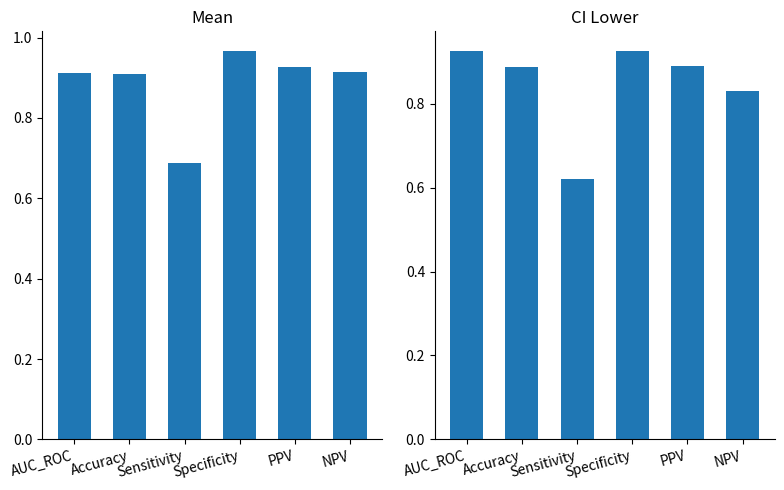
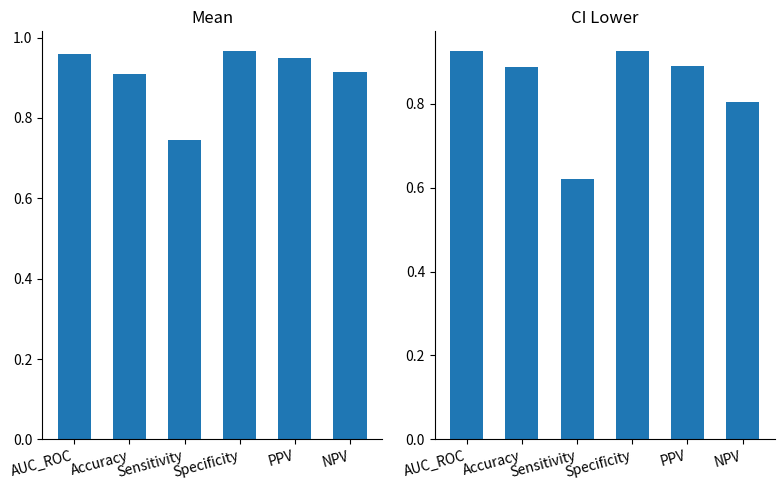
  {
    "Mean": {
-     "AUC_ROC": 0.91,
+     "AUC_ROC": 0.96,
      "Accuracy": 0.91,
-     "Sensitivity": 0.69,
+     "Sensitivity": 0.75,
      "Specificity": 0.97,
-     "PPV": 0.93,
+     "PPV": 0.95,
      "NPV": 0.91
    },
    "CI Lower": {
      "AUC_ROC": 0.93,
      "Accuracy": 0.89,
      "Sensitivity": 0.62,
      "Specificity": 0.93,
      "PPV": 0.89,
-     "NPV": 0.83
+     "NPV": 0.80
    }
  }
